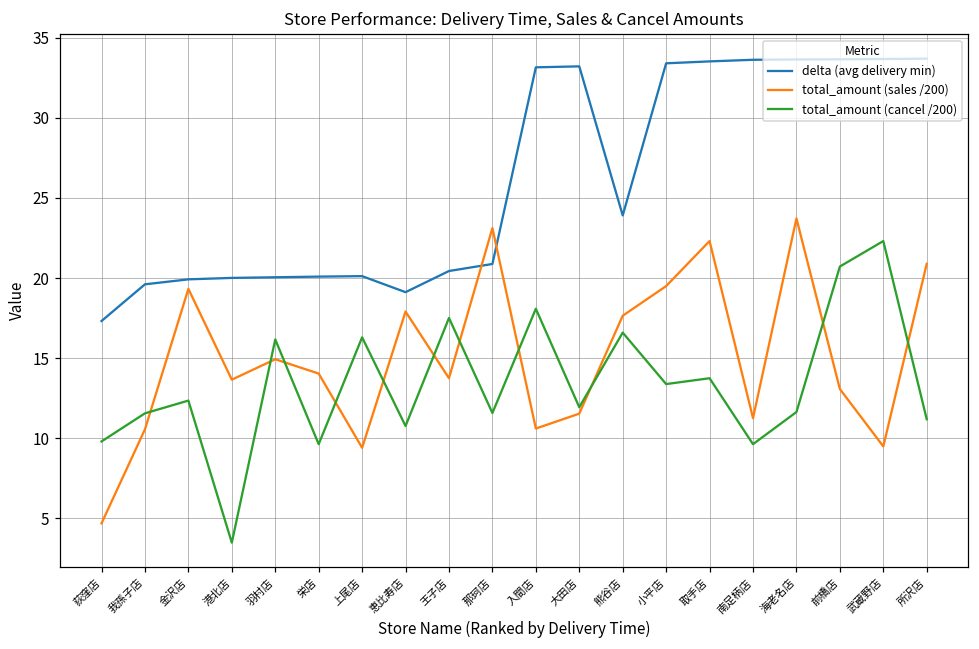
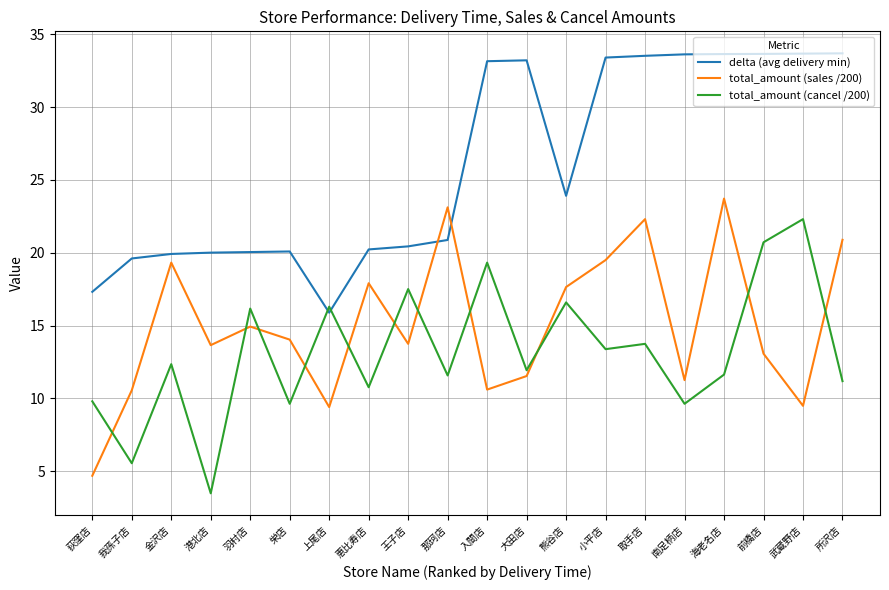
  {
    "delta (avg delivery min)": {
      "荻窪店": 17.3,
      "我孫子店": 19.6,
      "金沢店": 19.9,
      "港北店": 20.0,
      "羽村店": 20.1,
      "栄店": 20.1,
-     "上尾店": 20.1,
-     "恵比寿店": 19.1,
+     "上尾店": 15.9,
+     "恵比寿店": 20.2,
      "王子店": 20.4,
      "那珂店": 20.9,
      "入間店": 33.2,
      "大田店": 33.2,
      "熊谷店": 23.9,
      "小平店": 33.4,
      "取手店": 33.5,
      "南足柄店": 33.6
    },
    "total_amount (sales /200)": {
      "荻窪店": 4.7,
      "我孫子店": 10.6,
      "金沢店": 19.3,
      "港北店": 13.7,
      "羽村店": 14.9,
      "栄店": 14.0,
      "上尾店": 9.4,
      "恵比寿店": 17.9,
      "王子店": 13.8,
      "那珂店": 23.1,
      "入間店": 10.6,
      "大田店": 11.5,
      "熊谷店": 17.7,
      "小平店": 19.5,
      "取手店": 22.3,
      "南足柄店": 11.3,
      "海老名店": 23.7,
      "前橋店": 13.1,
      "武蔵野店": 9.5,
      "所沢店": 20.9
    },
    "total_amount (cancel /200)": {
      "荻窪店": 9.8,
-     "我孫子店": 11.6,
+     "我孫子店": 5.6,
      "金沢店": 12.4,
      "港北店": 3.5,
      "羽村店": 16.2,
      "栄店": 9.6,
      "上尾店": 16.3,
      "恵比寿店": 10.8,
      "王子店": 17.5,
      "那珂店": 11.6,
-     "入間店": 18.1,
+     "入間店": 19.3,
      "大田店": 11.9,
      "熊谷店": 16.6,
      "小平店": 13.4,
      "取手店": 13.8,
      "南足柄店": 9.6,
      "海老名店": 11.6,
      "前橋店": 20.7,
      "武蔵野店": 22.3,
      "所沢店": 11.2
    }
  }
